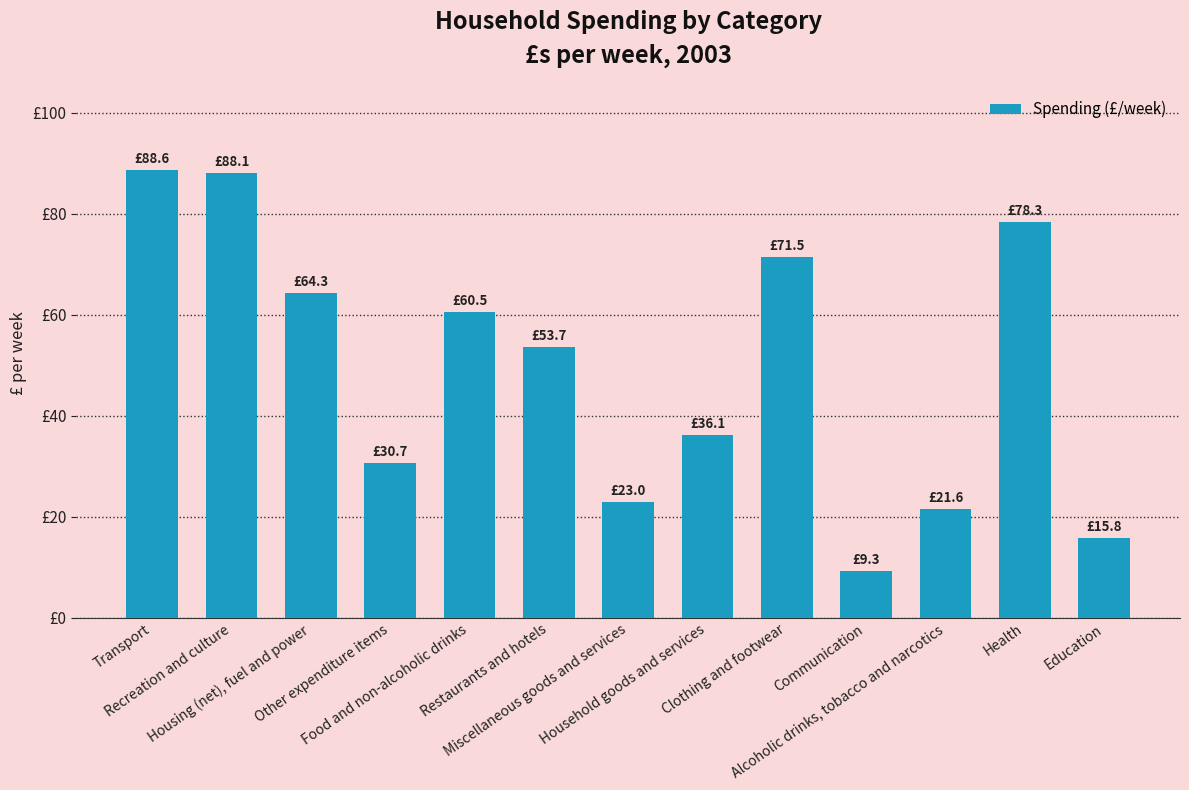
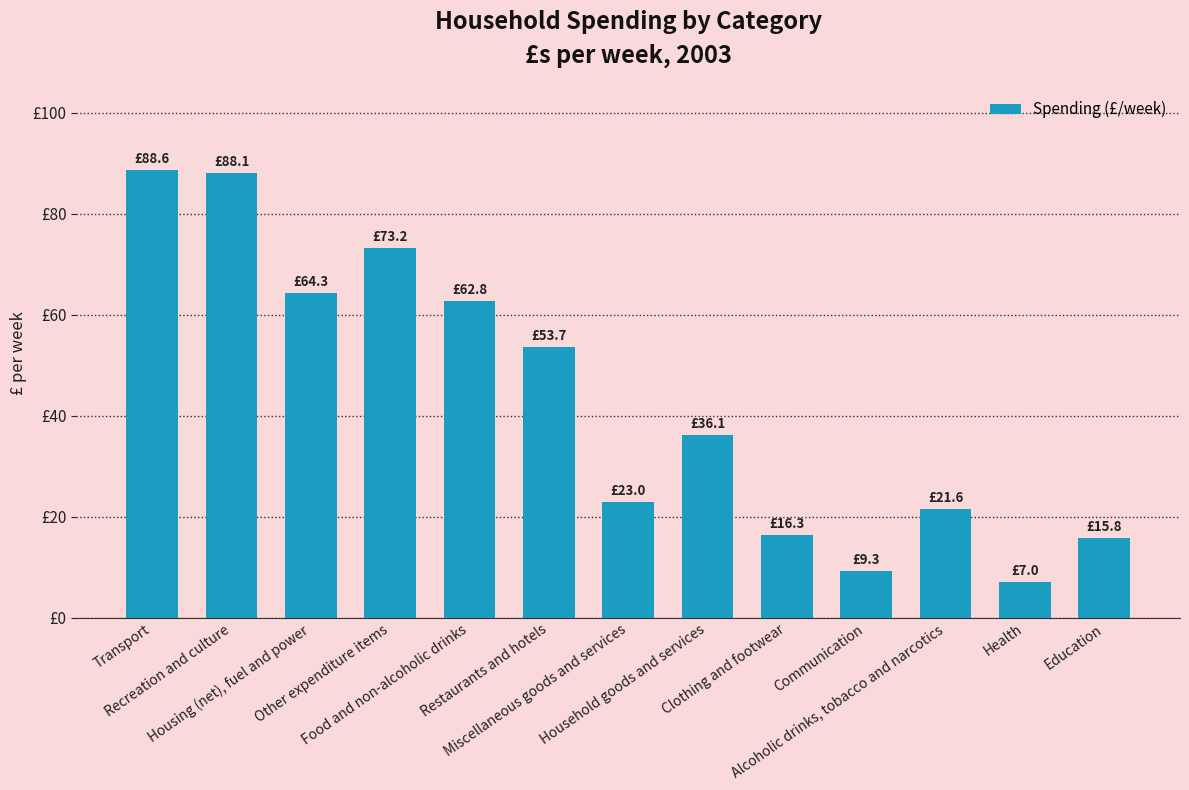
  {
    "Transport": "£88.6",
    "Recreation and culture": "£88.1",
    "Housing (net), fuel and power": "£64.3",
-   "Other expenditure items": "£30.7",
-   "Food and non-alcoholic drinks": "£60.5",
+   "Other expenditure items": "£73.2",
+   "Food and non-alcoholic drinks": "£62.8",
    "Restaurants and hotels": "£53.7",
    "Miscellaneous goods and services": "£23.0",
    "Household goods and services": "£36.1",
-   "Clothing and footwear": "£71.5",
+   "Clothing and footwear": "£16.3",
    "Communication": "£9.3",
    "Alcoholic drinks, tobacco and narcotics": "£21.6",
-   "Health": "£78.3",
+   "Health": "£7.0",
    "Education": "£15.8"
  }
